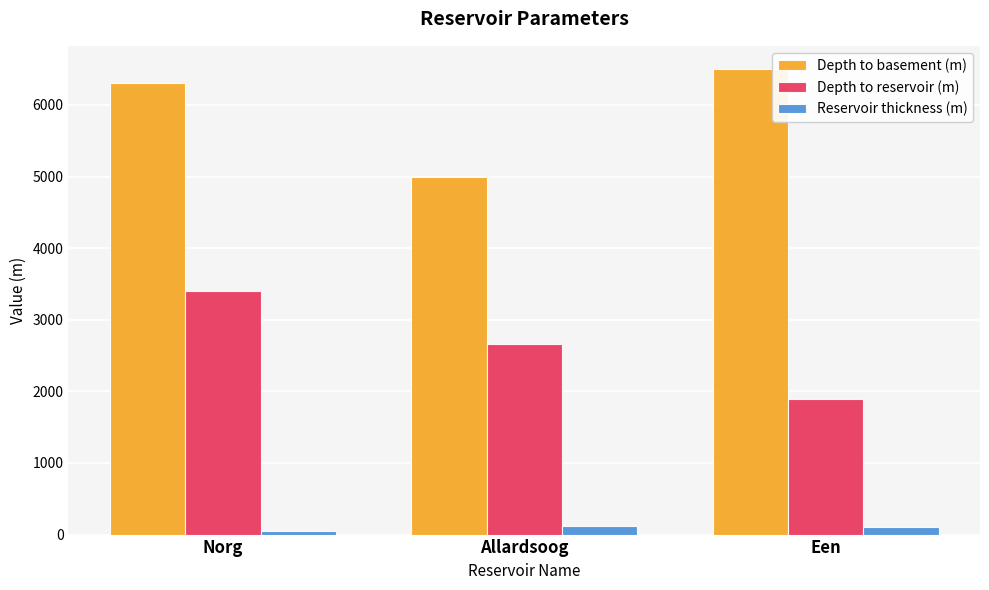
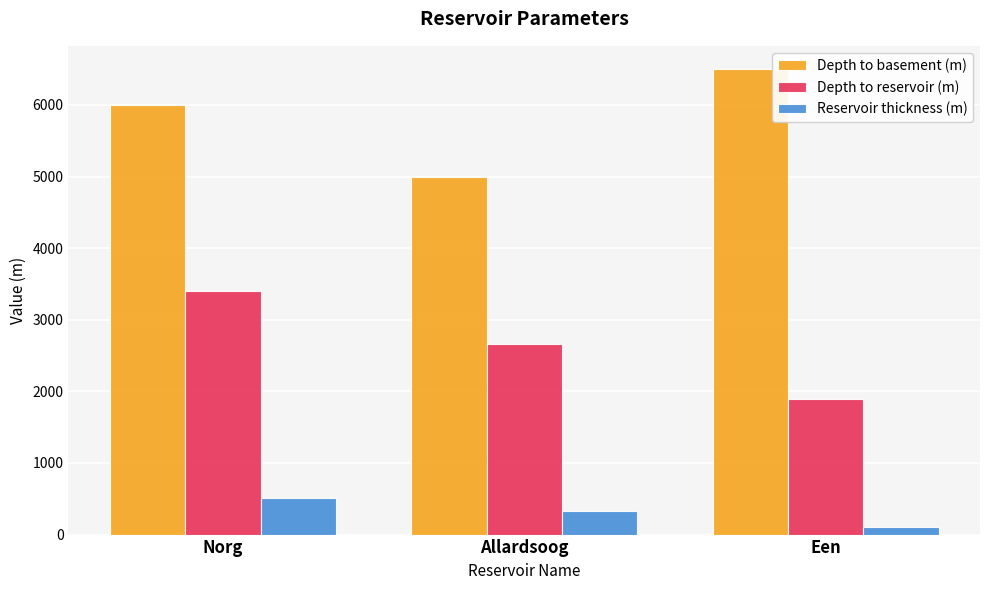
  {
    "Depth to basement (m)": {
-     "Norg": 6300,
+     "Norg": 6000,
      "Allardsoog": 5000,
      "Een": 6500
    },
    "Depth to reservoir (m)": {
      "Norg": 3400,
      "Allardsoog": 2700,
      "Een": 1900
    },
    "Reservoir thickness (m)": {
-     "Norg": 100,
-     "Allardsoog": 100,
+     "Norg": 500,
+     "Allardsoog": 300,
      "Een": 100
    }
  }
